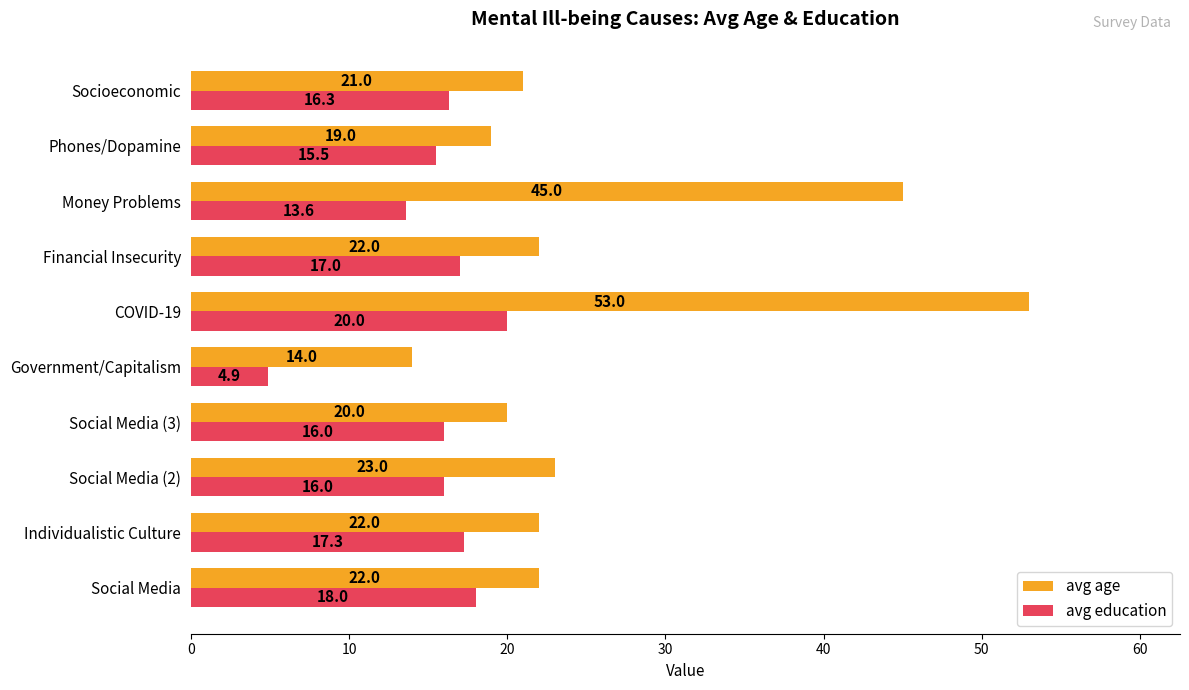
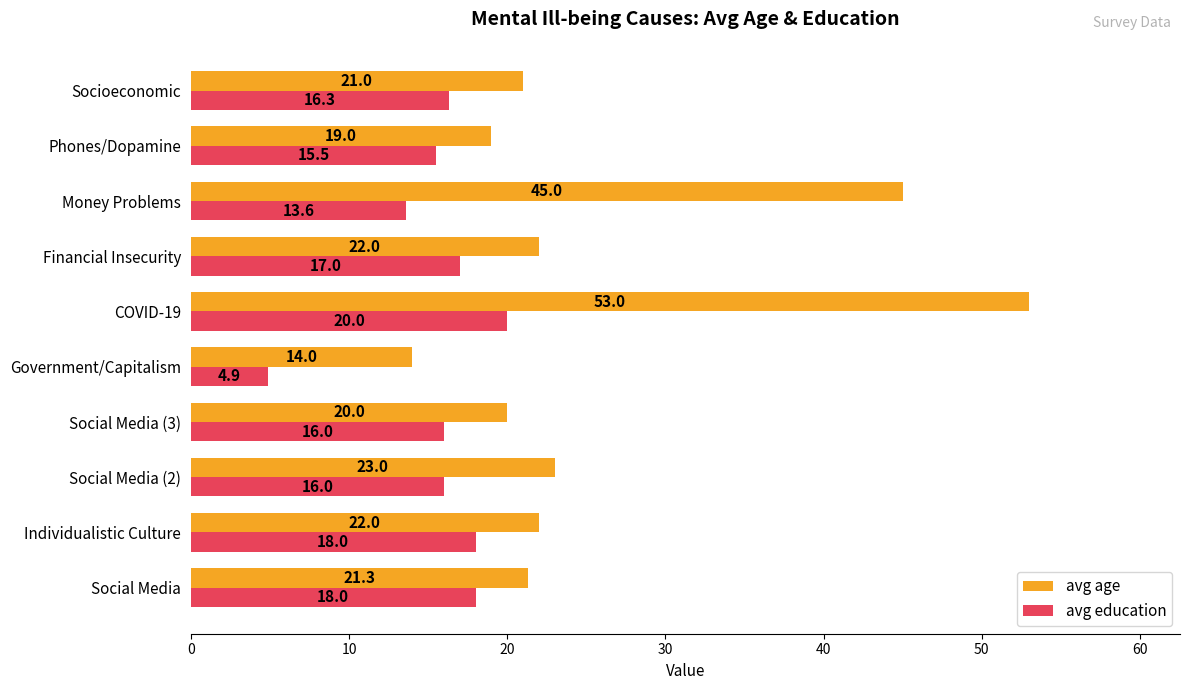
  {
    "avg age": {
      "Socioeconomic": 21.0,
      "Phones/Dopamine": 19.0,
      "Money Problems": 45.0,
      "Financial Insecurity": 22.0,
      "COVID-19": 53.0,
      "Government/Capitalism": 14.0,
      "Social Media (3)": 20.0,
      "Social Media (2)": 23.0,
      "Individualistic Culture": 22.0,
-     "Social Media": 22.0
+     "Social Media": 21.3
    },
    "avg education": {
      "Socioeconomic": 16.3,
      "Phones/Dopamine": 15.5,
      "Money Problems": 13.6,
      "Financial Insecurity": 17.0,
      "COVID-19": 20.0,
      "Government/Capitalism": 4.9,
      "Social Media (3)": 16.0,
      "Social Media (2)": 16.0,
-     "Individualistic Culture": 17.3,
+     "Individualistic Culture": 18.0,
      "Social Media": 18.0
    }
  }
